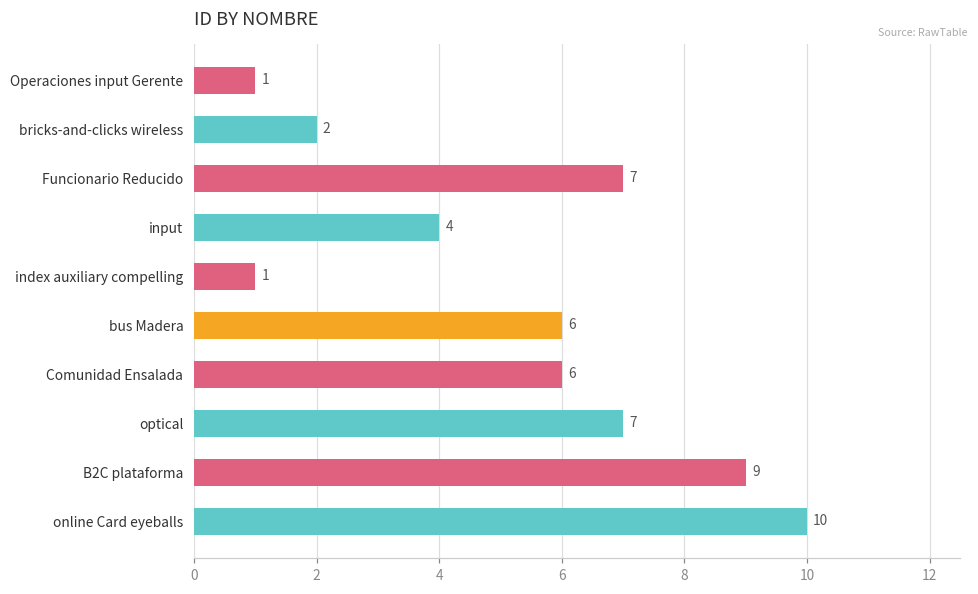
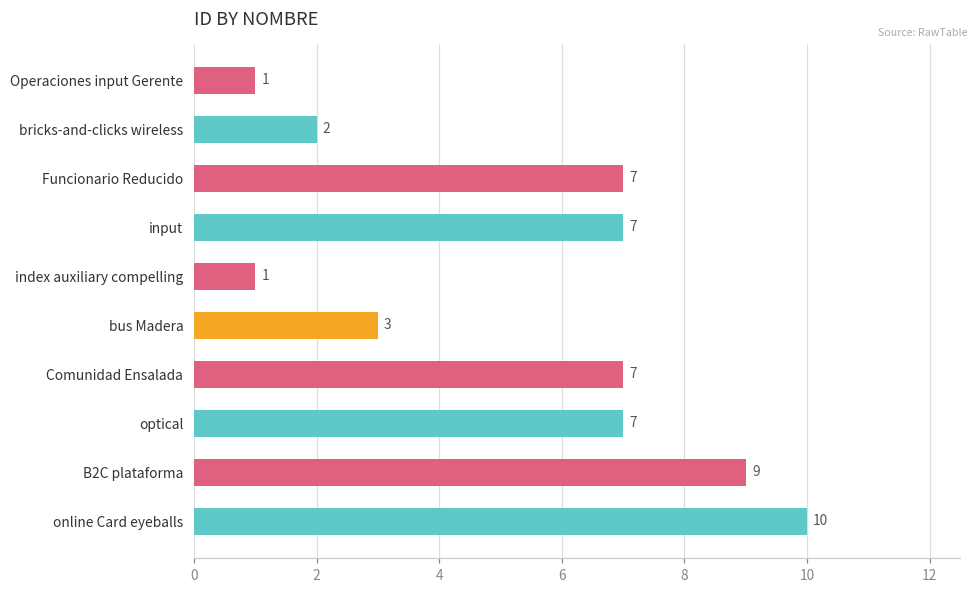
  {
    "Operaciones input Gerente": 1,
    "bricks-and-clicks wireless": 2,
    "Funcionario Reducido": 7,
-   "input": 4,
+   "input": 7,
    "index auxiliary compelling": 1,
-   "bus Madera": 6,
-   "Comunidad Ensalada": 6,
+   "bus Madera": 3,
+   "Comunidad Ensalada": 7,
    "optical": 7,
    "B2C plataforma": 9,
    "online Card eyeballs": 10
  }
